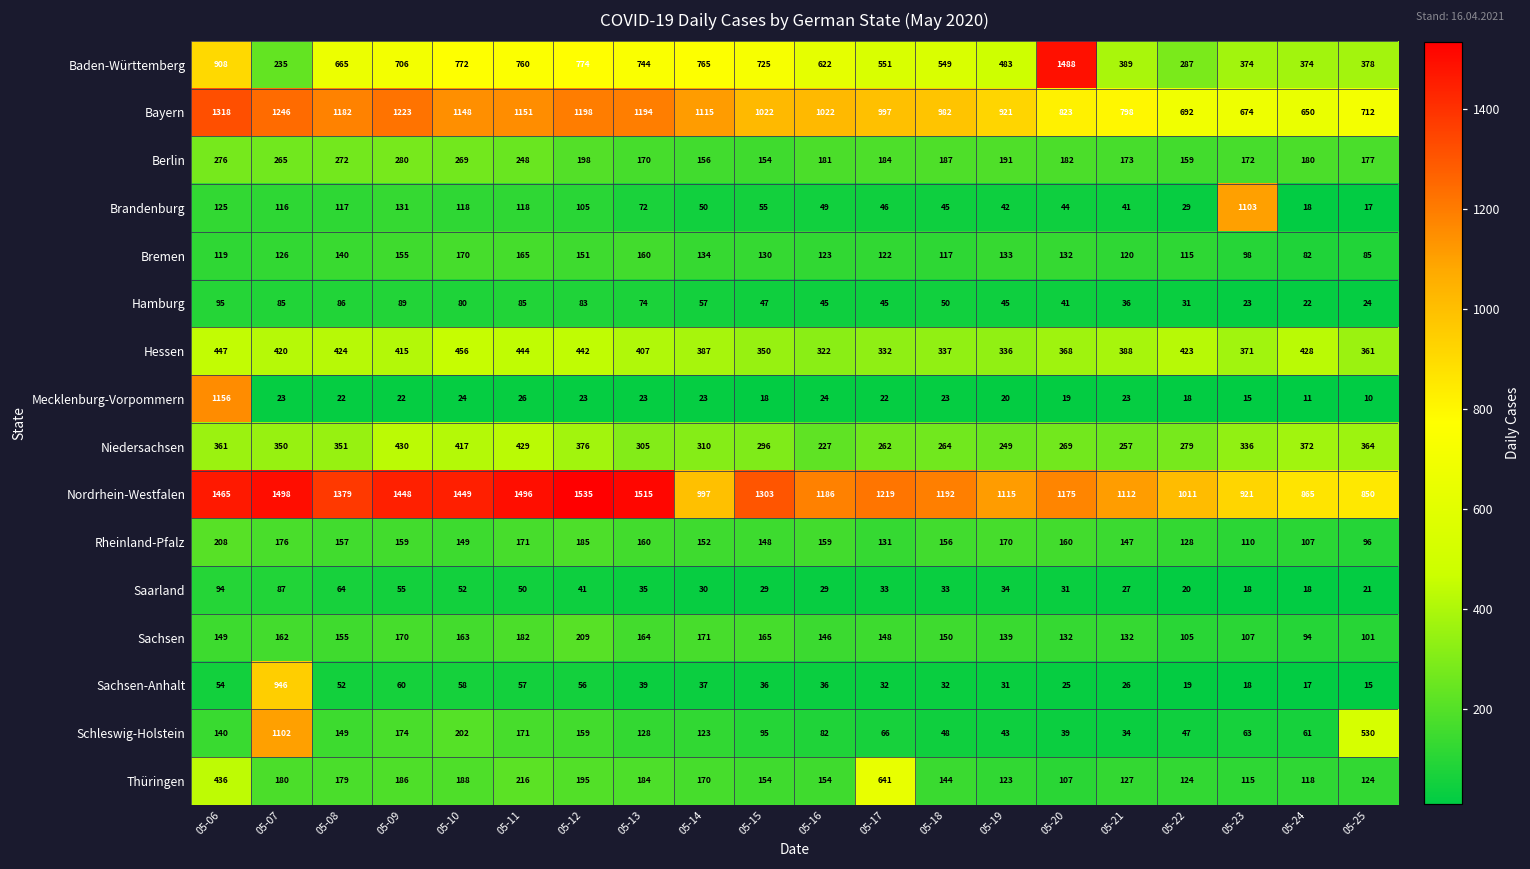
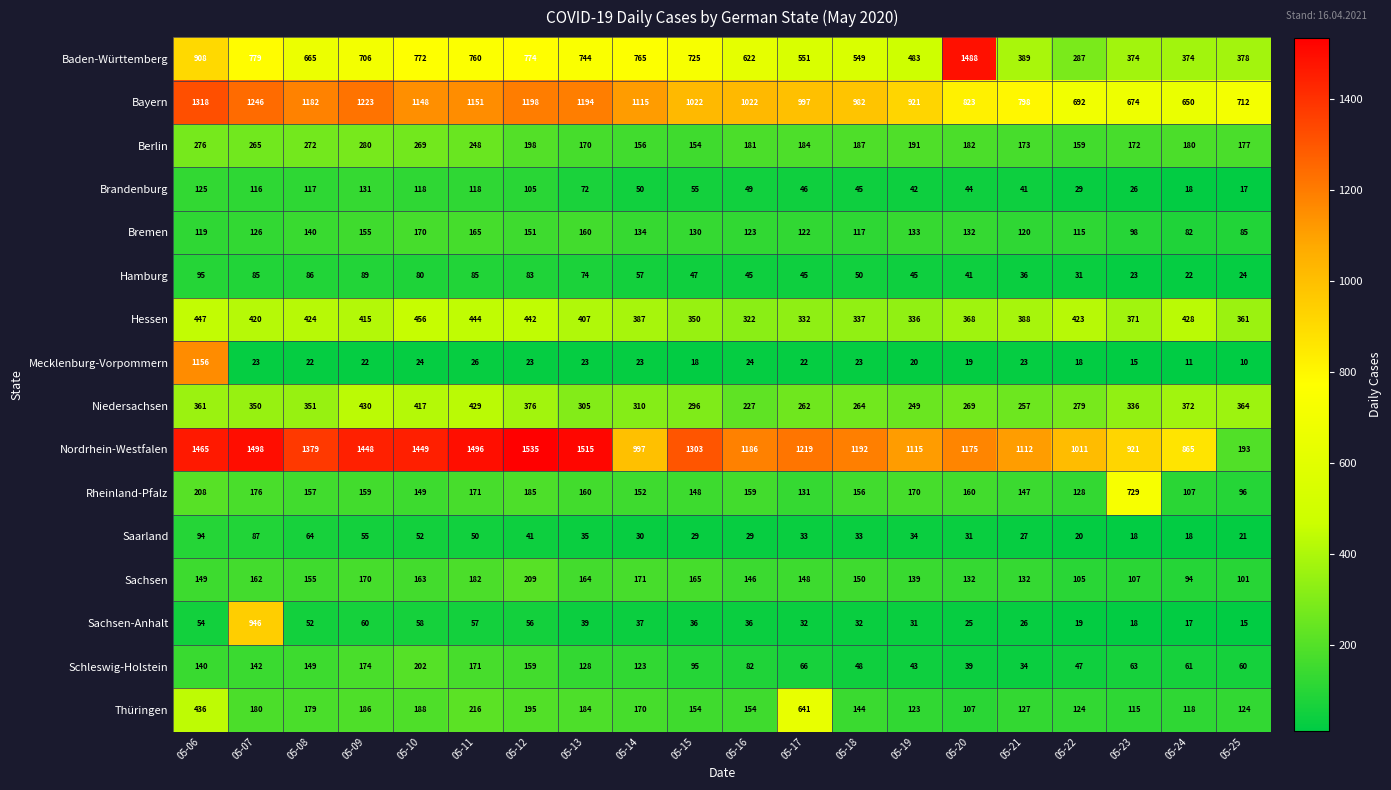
  {
    "Baden-Württemberg": {
      "05-06": 908,
-     "05-07": 235,
+     "05-07": 779,
      "05-08": 665,
      "05-09": 706,
      "05-10": 772,
      "05-11": 760,
      "05-12": 774,
      "05-13": 744,
      "05-14": 765,
      "05-15": 725,
      "05-16": 622,
      "05-17": 551,
      "05-18": 549,
      "05-19": 483,
      "05-20": 1488,
      "05-21": 389,
      "05-22": 287,
      "05-23": 374,
      "05-24": 374,
      "05-25": 378
    },
    "Brandenburg": {
      "05-06": 125,
      "05-07": 116,
      "05-08": 117,
      "05-09": 131,
      "05-10": 118,
      "05-11": 118,
      "05-12": 105,
      "05-13": 72,
      "05-14": 50,
      "05-15": 55,
      "05-16": 49,
      "05-17": 46,
      "05-18": 45,
      "05-19": 42,
      "05-20": 44,
      "05-21": 41,
      "05-22": 29,
-     "05-23": 1103,
+     "05-23": 26,
      "05-24": 18,
      "05-25": 17
    },
    "Nordrhein-Westfalen": {
      "05-06": 1465,
      "05-07": 1498,
      "05-08": 1379,
      "05-09": 1448,
      "05-10": 1449,
      "05-11": 1496,
      "05-12": 1535,
      "05-13": 1515,
      "05-14": 997,
      "05-15": 1303,
      "05-16": 1186,
      "05-17": 1219,
      "05-18": 1192,
      "05-19": 1115,
      "05-20": 1175,
      "05-21": 1112,
      "05-22": 1011,
      "05-23": 921,
      "05-24": 865,
-     "05-25": 850
+     "05-25": 193
    },
    "Rheinland-Pfalz": {
      "05-06": 208,
      "05-07": 176,
      "05-08": 157,
      "05-09": 159,
      "05-10": 149,
      "05-11": 171,
      "05-12": 185,
      "05-13": 160,
      "05-14": 152,
      "05-15": 148,
      "05-16": 159,
      "05-17": 131,
      "05-18": 156,
      "05-19": 170,
      "05-20": 160,
      "05-21": 147,
      "05-22": 128,
-     "05-23": 110,
+     "05-23": 729,
      "05-24": 107,
      "05-25": 96
    },
    "Schleswig-Holstein": {
      "05-06": 140,
-     "05-07": 1102,
+     "05-07": 142,
      "05-08": 149,
      "05-09": 174,
      "05-10": 202,
      "05-11": 171,
      "05-12": 159,
      "05-13": 128,
      "05-14": 123,
      "05-15": 95,
      "05-16": 82,
      "05-17": 66,
      "05-18": 48,
      "05-19": 43,
      "05-20": 39,
      "05-21": 34,
      "05-22": 47,
      "05-23": 63,
      "05-24": 61,
-     "05-25": 530
+     "05-25": 60
    }
  }
